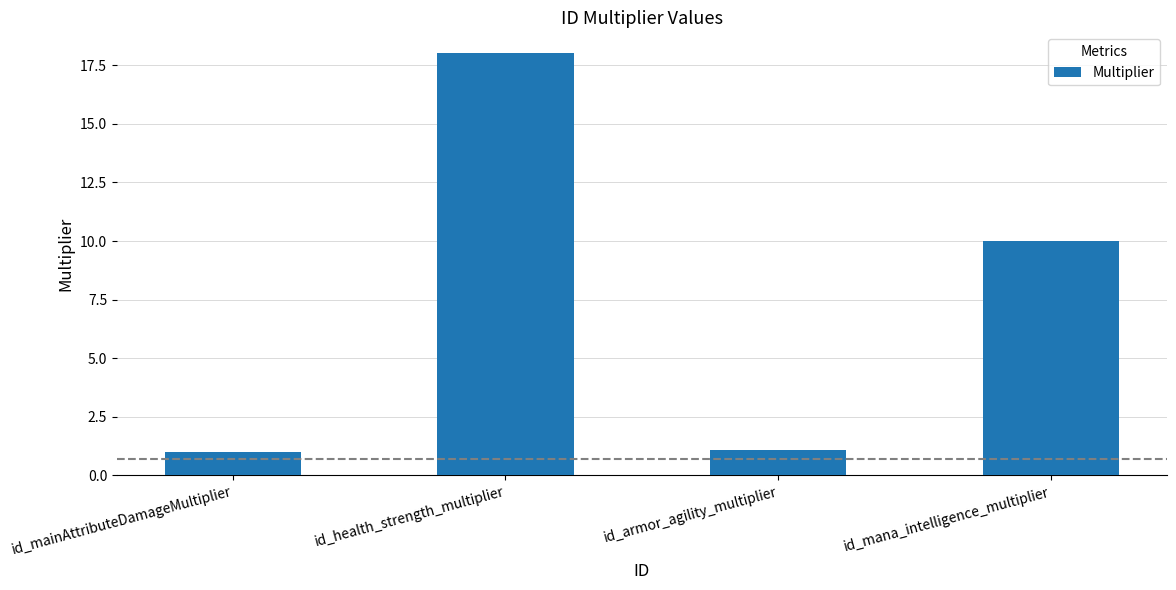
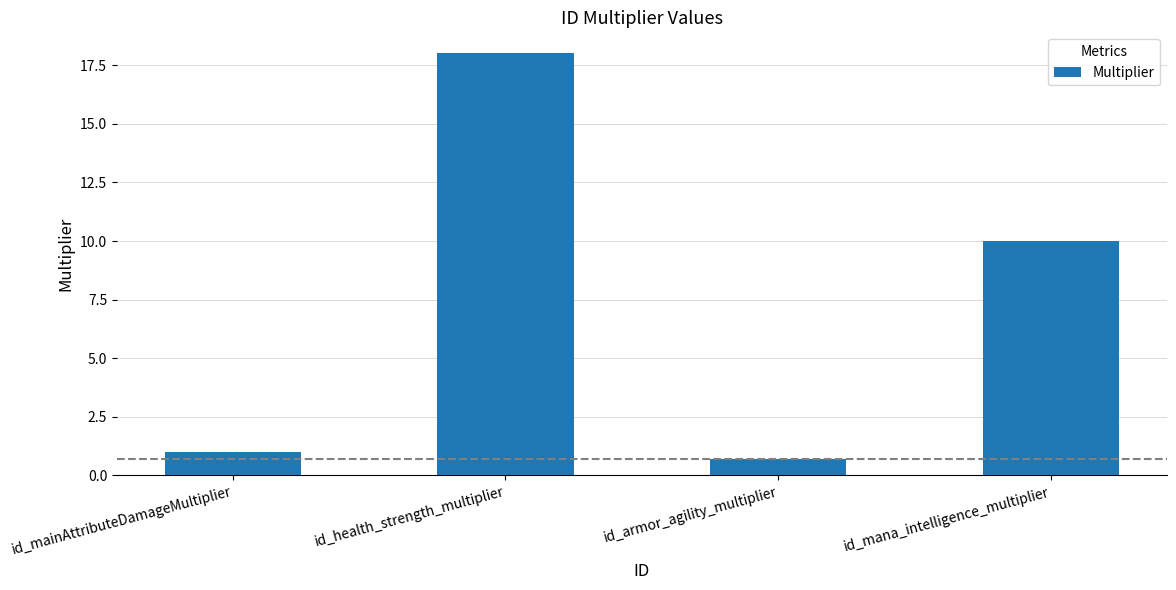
  {
    "id_mainAttributeDamageMultiplier": 1.0,
    "id_health_strength_multiplier": 18.0,
-   "id_armor_agility_multiplier": 1.1,
+   "id_armor_agility_multiplier": 0.7,
    "id_mana_intelligence_multiplier": 10.0
  }
